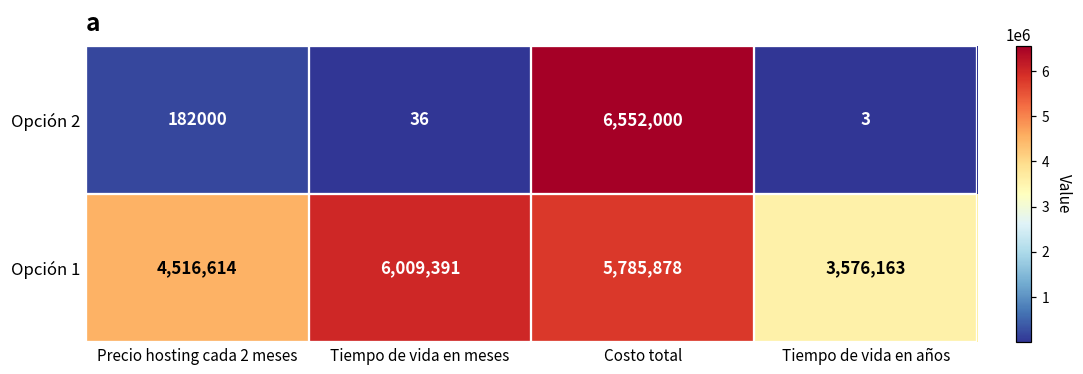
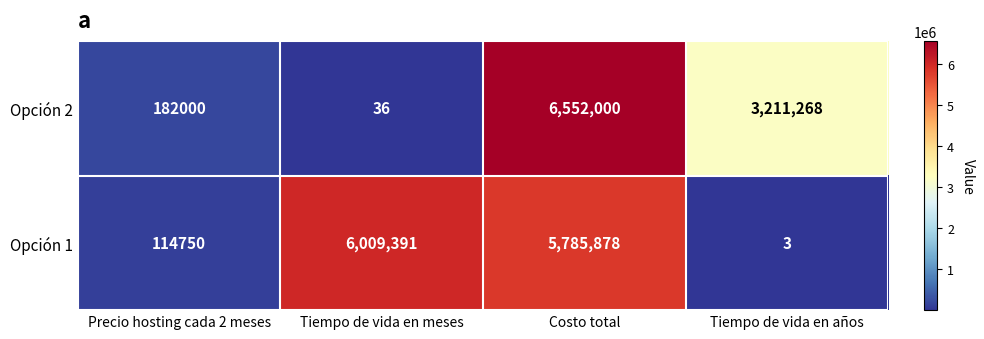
  {
    "Opción 2": {
      "Precio hosting cada 2 meses": "182000",
      "Tiempo de vida en meses": "36",
      "Costo total": "6,552,000",
-     "Tiempo de vida en años": "3"
+     "Tiempo de vida en años": "3,211,268"
    },
    "Opción 1": {
-     "Precio hosting cada 2 meses": "4,516,614",
+     "Precio hosting cada 2 meses": "114750",
      "Tiempo de vida en meses": "6,009,391",
      "Costo total": "5,785,878",
-     "Tiempo de vida en años": "3,576,163"
+     "Tiempo de vida en años": "3"
    }
  }
